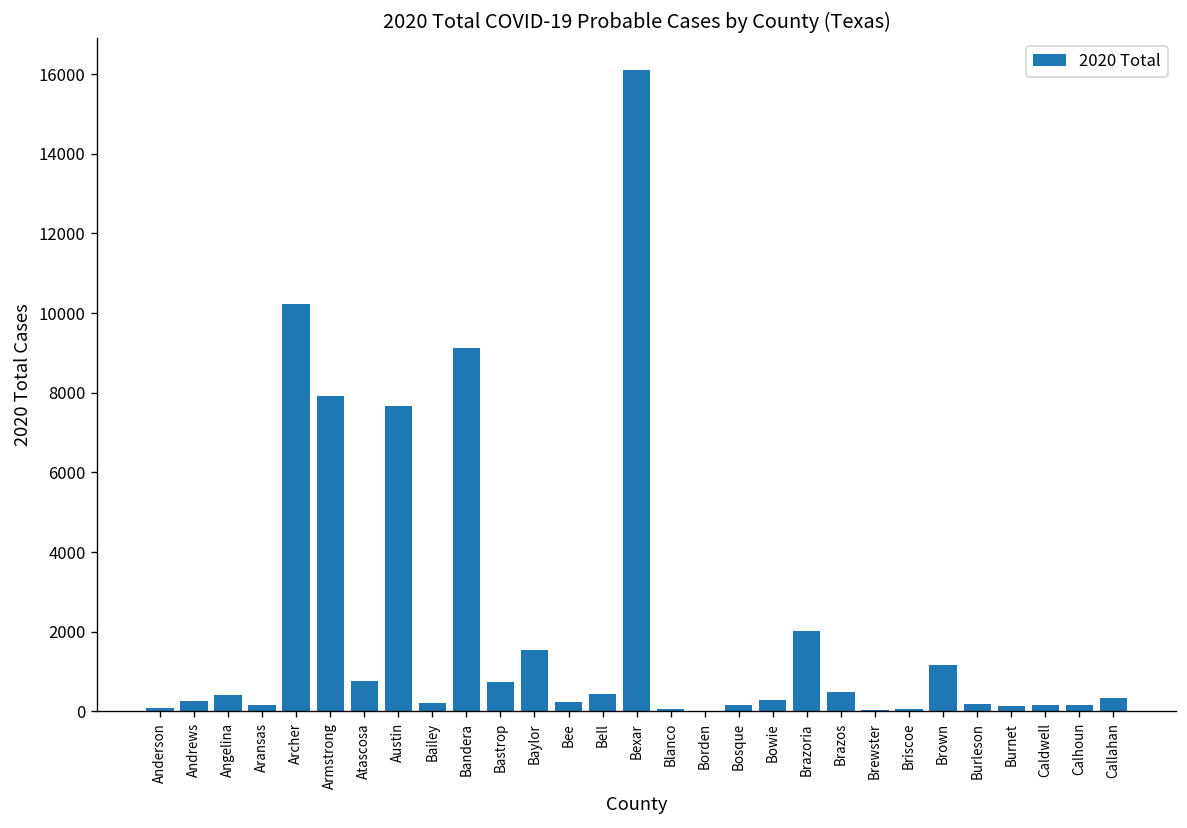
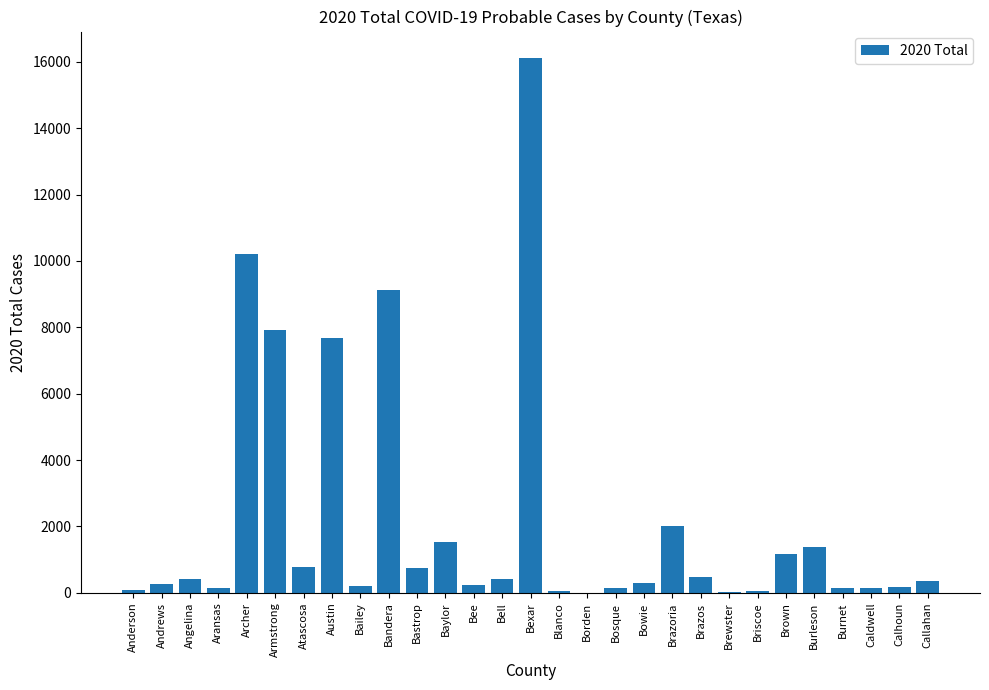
  {
    "Anderson": 100,
    "Andrews": 300,
    "Angelina": 400,
    "Aransas": 200,
    "Archer": 10200,
    "Armstrong": 7900,
    "Atascosa": 800,
    "Austin": 7700,
    "Bailey": 200,
    "Bandera": 9100,
    "Bastrop": 700,
    "Baylor": 1500,
    "Bee": 200,
    "Bell": 400,
    "Bexar": 16100,
    "Bosque": 100,
    "Bowie": 300,
    "Brazoria": 2000,
    "Brazos": 500,
    "Brown": 1200,
-   "Burleson": 200,
+   "Burleson": 1400,
    "Burnet": 100,
    "Caldwell": 200,
    "Calhoun": 200,
    "Callahan": 300
  }
